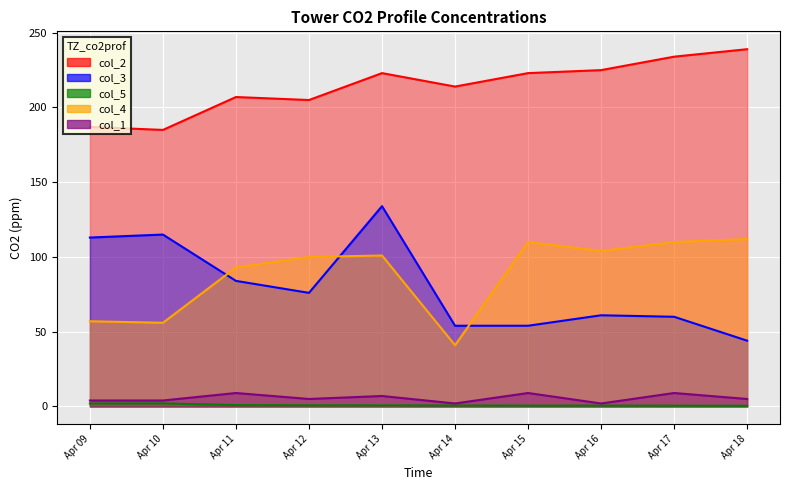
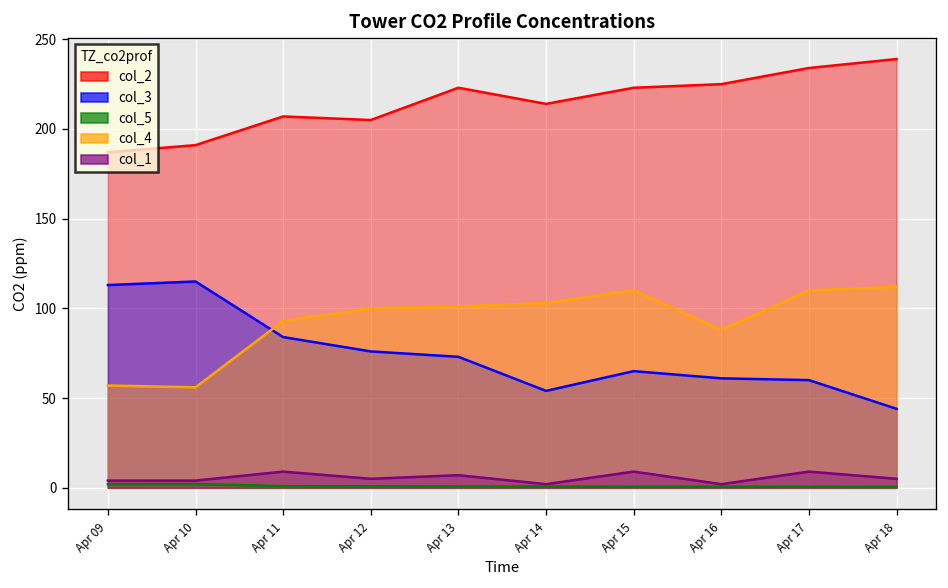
  {
    "col_2": {
-     "Apr 10": 185,
+     "Apr 10": 191,
      "Apr 11": 207,
      "Apr 12": 205,
      "Apr 13": 223,
      "Apr 14": 214,
      "Apr 15": 223,
      "Apr 16": 225,
      "Apr 17": 234,
      "Apr 18": 239
    },
    "col_3": {
      "Apr 09": 113,
      "Apr 10": 115,
      "Apr 11": 84,
      "Apr 12": 76,
-     "Apr 13": 134,
+     "Apr 13": 73,
      "Apr 14": 54,
-     "Apr 15": 54,
+     "Apr 15": 65,
      "Apr 16": 61,
      "Apr 17": 60,
      "Apr 18": 44
    },
    "col_5": {
      "Apr 09": 2,
      "Apr 10": 2,
      "Apr 11": 1,
      "Apr 12": 1,
      "Apr 13": 1,
      "Apr 15": 1,
      "Apr 17": 1,
      "Apr 18": 0
    },
    "col_4": {
      "Apr 09": 57,
      "Apr 10": 56,
      "Apr 11": 93,
      "Apr 12": 100,
      "Apr 13": 101,
-     "Apr 14": 41,
+     "Apr 14": 103,
      "Apr 15": 110,
-     "Apr 16": 104,
+     "Apr 16": 88,
      "Apr 17": 110,
      "Apr 18": 112
    },
    "col_1": {
      "Apr 09": 4,
      "Apr 10": 4,
      "Apr 11": 9,
      "Apr 12": 5,
      "Apr 13": 7,
      "Apr 15": 9,
      "Apr 17": 9,
      "Apr 18": 5
    }
  }
